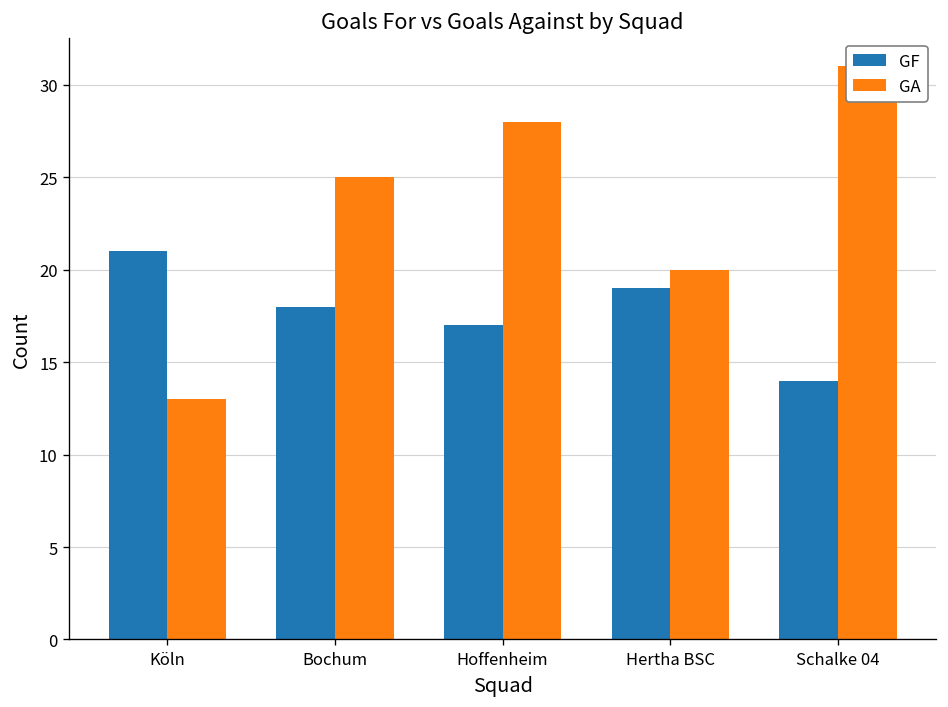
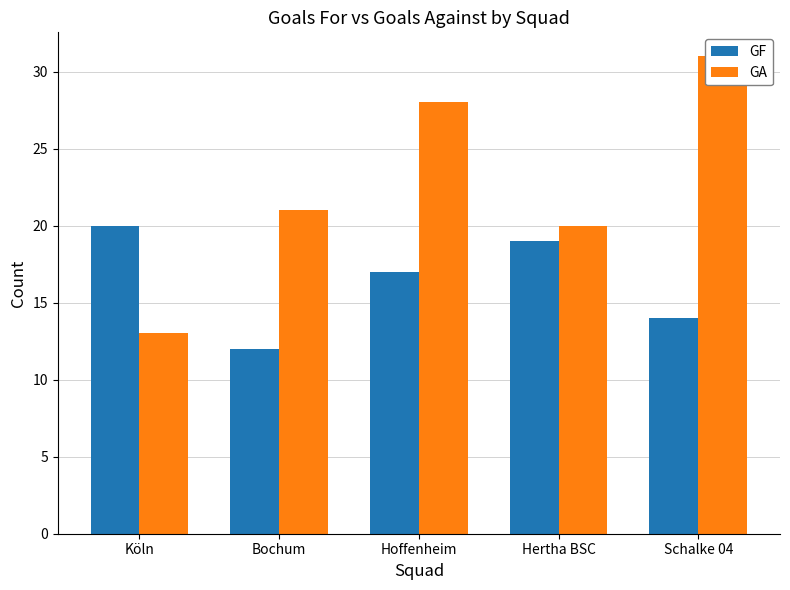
  {
    "GF": {
-     "Köln": 21,
-     "Bochum": 18,
+     "Köln": 20,
+     "Bochum": 12,
      "Hoffenheim": 17,
      "Hertha BSC": 19,
      "Schalke 04": 14
    },
    "GA": {
      "Köln": 13,
-     "Bochum": 25,
+     "Bochum": 21,
      "Hoffenheim": 28,
      "Hertha BSC": 20
    }
  }
